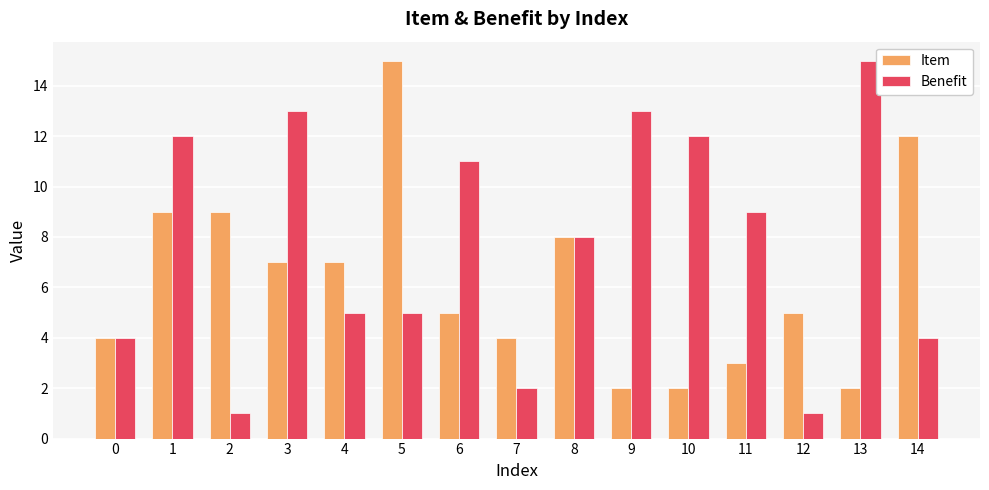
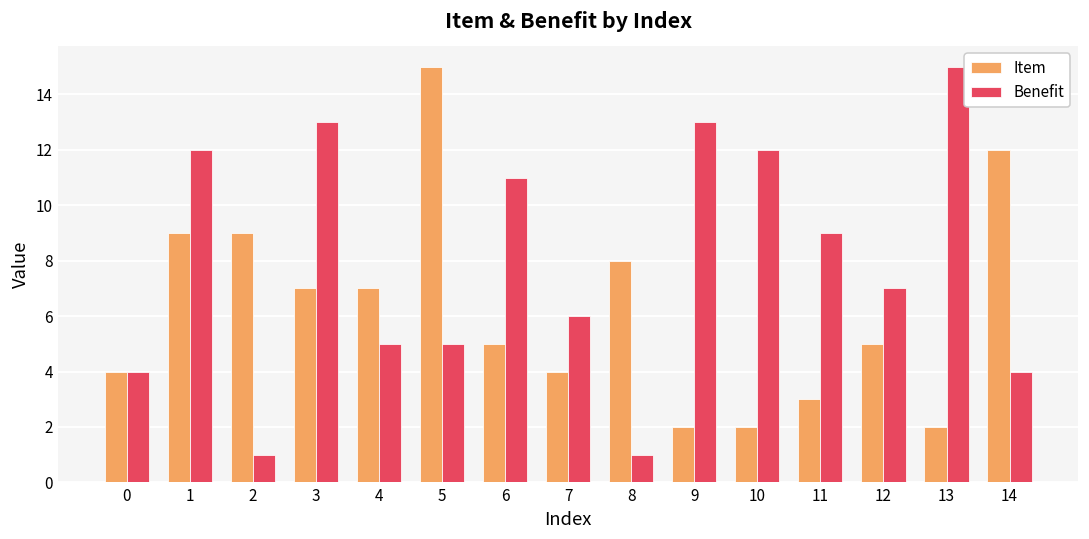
  {
    "Item": {
      "0": 4,
      "1": 9,
      "2": 9,
      "3": 7,
      "4": 7,
      "5": 15,
      "6": 5,
      "7": 4,
      "8": 8,
      "9": 2,
      "10": 2,
      "11": 3,
      "12": 5,
      "13": 2,
      "14": 12
    },
    "Benefit": {
      "0": 4,
      "1": 12,
      "2": 1,
      "3": 13,
      "4": 5,
      "5": 5,
      "6": 11,
-     "7": 2,
-     "8": 8,
+     "7": 6,
+     "8": 1,
      "9": 13,
      "10": 12,
      "11": 9,
-     "12": 1,
+     "12": 7,
      "13": 15,
      "14": 4
    }
  }
